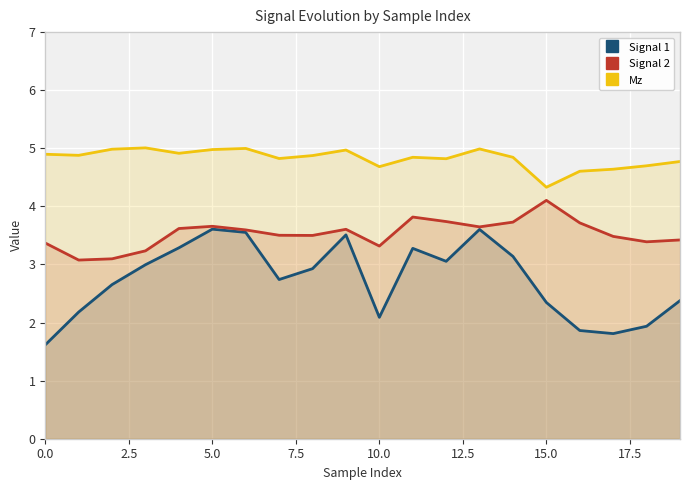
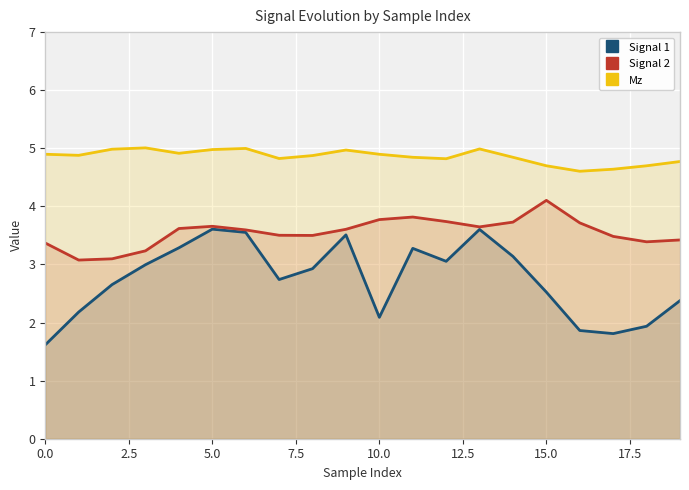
  {
    "Signal 1": {
      "0.0": 1.6,
      "5.0": 3.6,
      "10.0": 2.1,
-     "15.0": 2.3
+     "15.0": 2.5
    },
    "Signal 2": {
      "0.0": 3.4,
      "5.0": 3.7,
-     "10.0": 3.3,
+     "10.0": 3.8,
      "15.0": 4.1
    },
    "Mz": {
      "0.0": 4.9,
      "5.0": 5.0,
-     "10.0": 4.7,
-     "15.0": 4.3
+     "10.0": 4.9,
+     "15.0": 4.7
    }
  }
